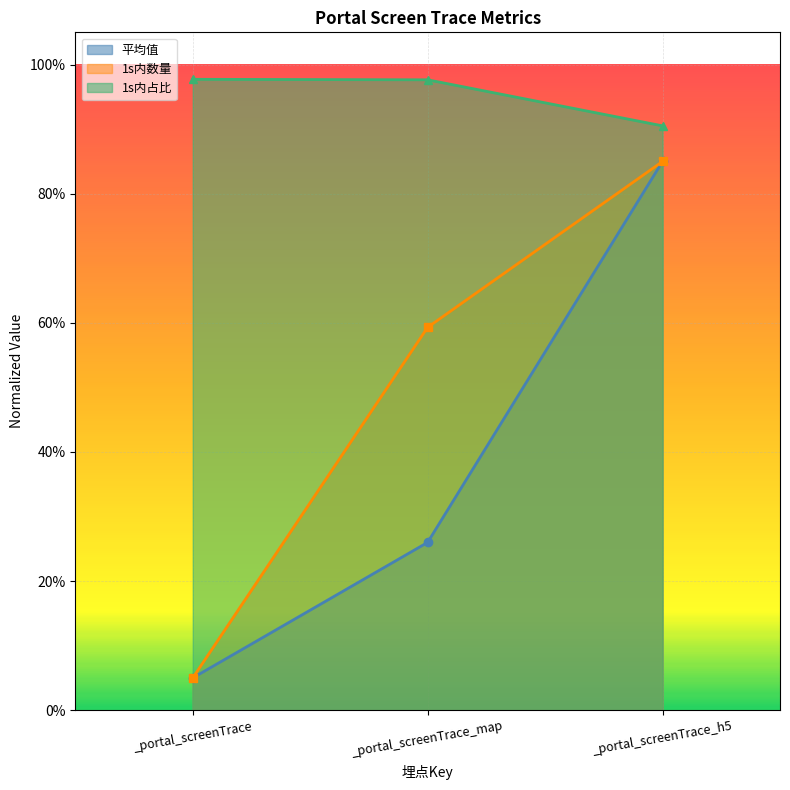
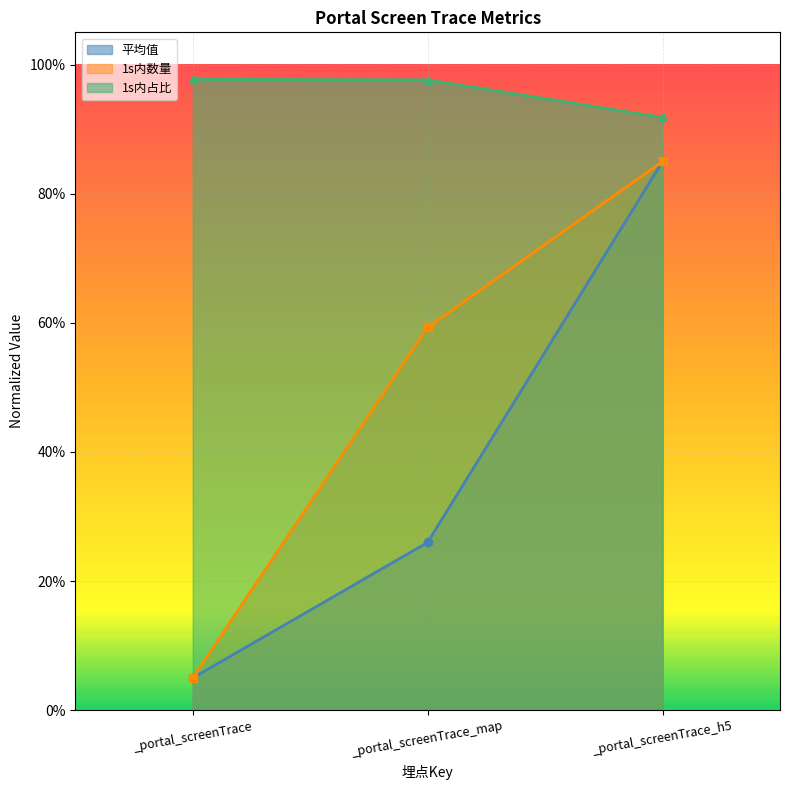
  {
    "平均值": {
      "_portal_screenTrace_map": "26%"
    },
    "1s内数量": {
      "_portal_screenTrace_map": "59%"
    },
    "1s内占比": {
      "_portal_screenTrace": "98%",
      "_portal_screenTrace_map": "98%",
-     "_portal_screenTrace_h5": "91%"
+     "_portal_screenTrace_h5": "92%"
    }
  }
